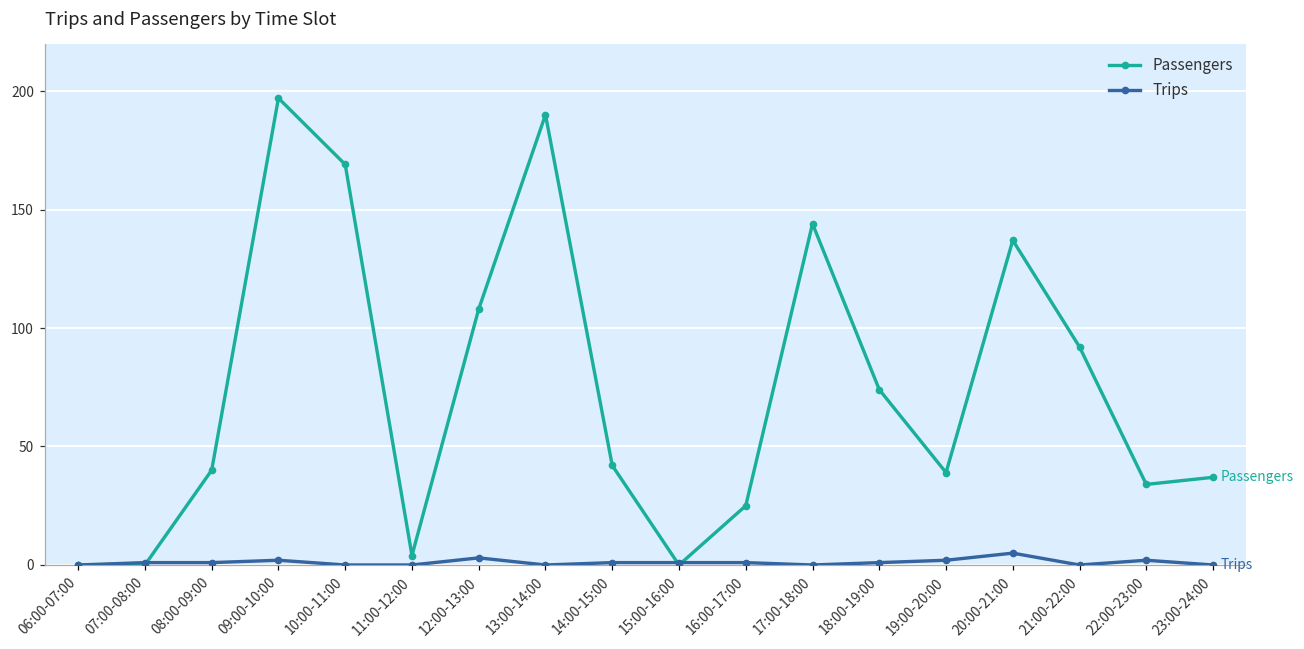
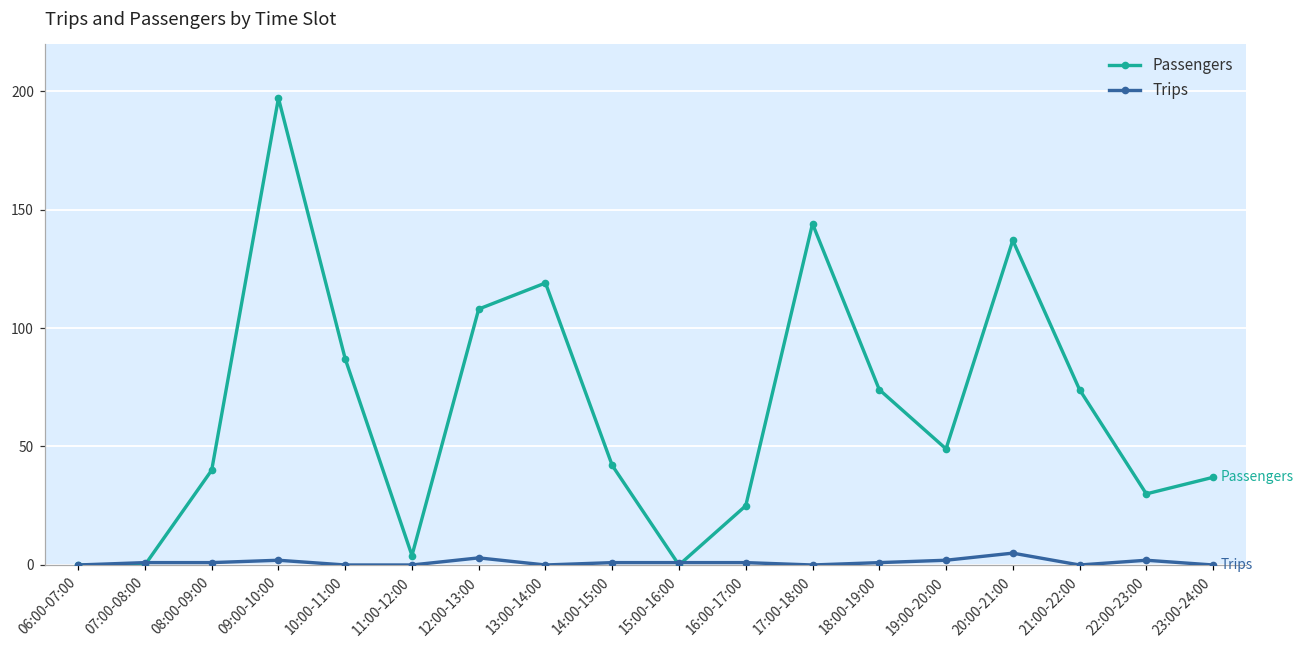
  {
    "Passengers": {
      "08:00-09:00": 40,
      "09:00-10:00": 197,
-     "10:00-11:00": 169,
+     "10:00-11:00": 87,
      "11:00-12:00": 4,
      "12:00-13:00": 108,
-     "13:00-14:00": 190,
+     "13:00-14:00": 119,
      "14:00-15:00": 42,
      "16:00-17:00": 25,
      "17:00-18:00": 144,
      "18:00-19:00": 74,
-     "19:00-20:00": 39,
+     "19:00-20:00": 49,
      "20:00-21:00": 137,
-     "21:00-22:00": 92,
-     "22:00-23:00": 34,
+     "21:00-22:00": 74,
+     "22:00-23:00": 30,
      "23:00-24:00": 37
    },
    "Trips": {
      "08:00-09:00": 1,
      "09:00-10:00": 2,
      "10:00-11:00": 0,
      "11:00-12:00": 0,
      "12:00-13:00": 3,
      "13:00-14:00": 0,
      "14:00-15:00": 1,
      "16:00-17:00": 1,
      "17:00-18:00": 0,
      "18:00-19:00": 1,
      "19:00-20:00": 2,
      "20:00-21:00": 5,
      "21:00-22:00": 0,
      "22:00-23:00": 2,
      "23:00-24:00": 0
    }
  }
